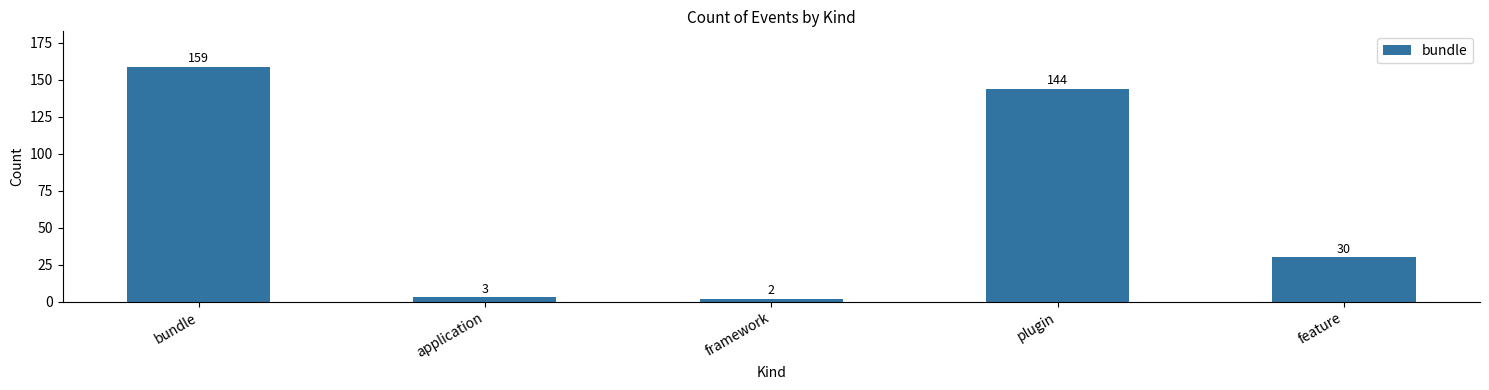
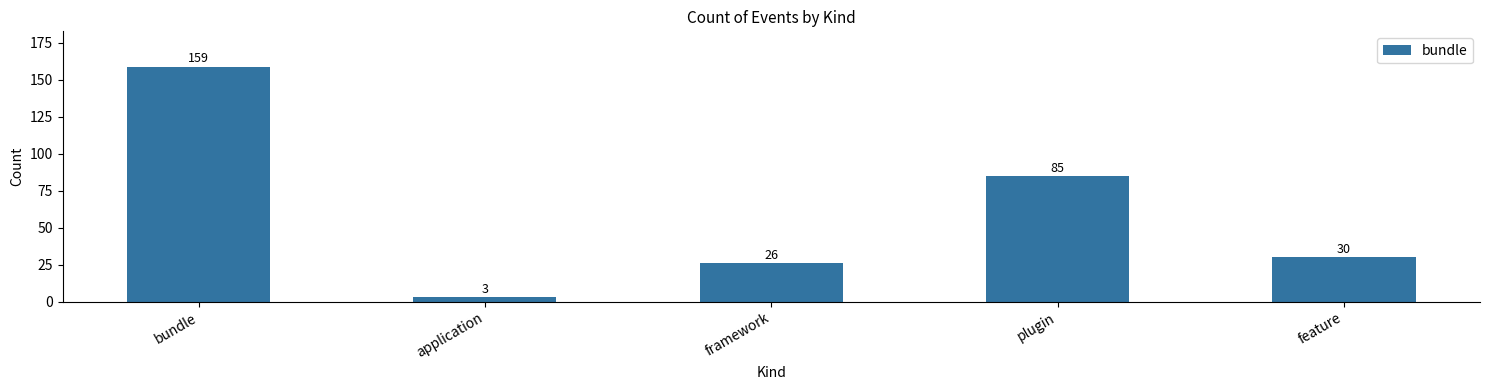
  {
    "bundle": 159,
    "application": 3,
-   "framework": 2,
-   "plugin": 144,
+   "framework": 26,
+   "plugin": 85,
    "feature": 30
  }
